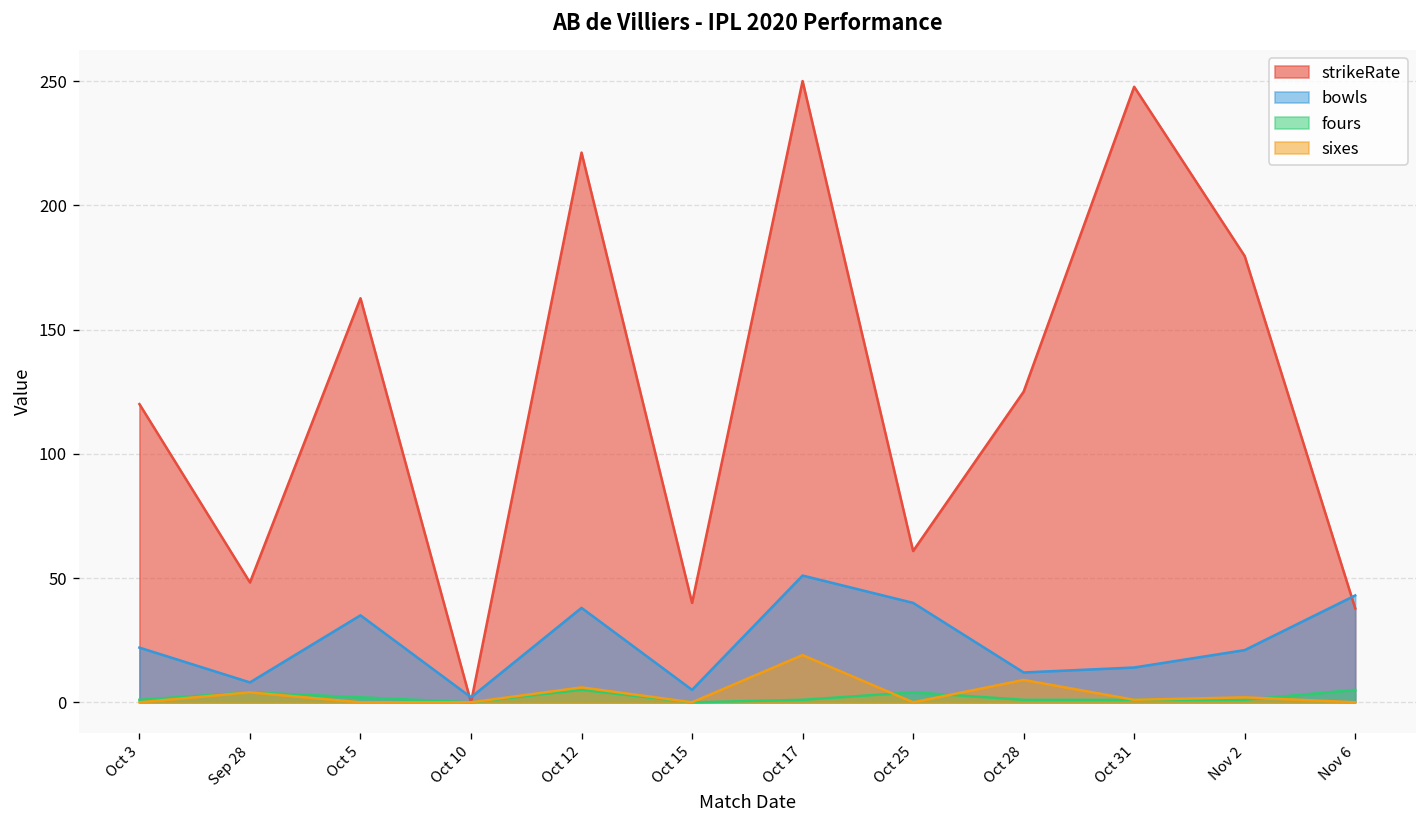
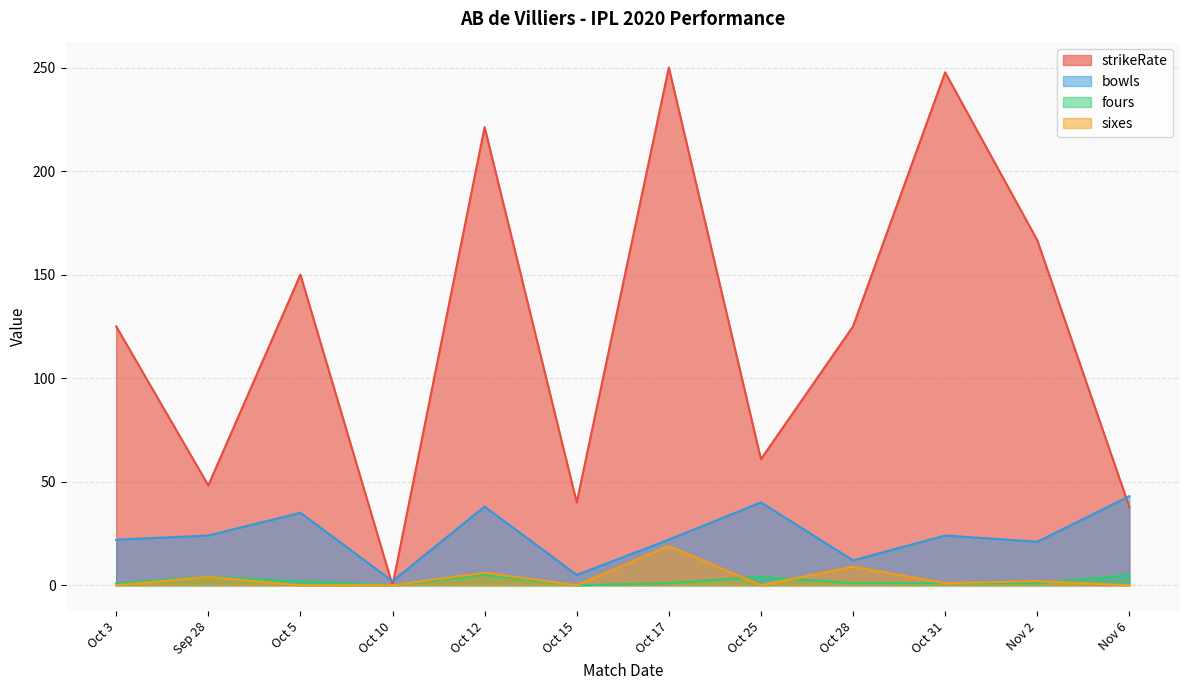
  {
    "strikeRate": {
-     "Oct 3": 120,
+     "Oct 3": 125,
      "Sep 28": 48,
-     "Oct 5": 163,
+     "Oct 5": 150,
      "Oct 12": 221,
      "Oct 15": 40,
      "Oct 17": 250,
      "Oct 25": 61,
      "Oct 28": 125,
      "Oct 31": 248,
-     "Nov 2": 180,
+     "Nov 2": 167,
      "Nov 6": 38
    },
    "bowls": {
      "Oct 3": 22,
-     "Sep 28": 8,
+     "Sep 28": 24,
      "Oct 5": 35,
      "Oct 10": 2,
      "Oct 12": 38,
      "Oct 15": 5,
-     "Oct 17": 51,
+     "Oct 17": 22,
      "Oct 25": 40,
      "Oct 28": 12,
-     "Oct 31": 14,
+     "Oct 31": 24,
      "Nov 2": 21,
      "Nov 6": 43
    },
    "fours": {
      "Oct 5": 2,
      "Oct 17": 1,
      "Oct 25": 4,
      "Oct 28": 1,
      "Nov 6": 5
    },
    "sixes": {
      "Oct 5": 0,
      "Oct 17": 19,
      "Oct 25": 0,
      "Oct 28": 9,
      "Nov 6": 0
    }
  }
